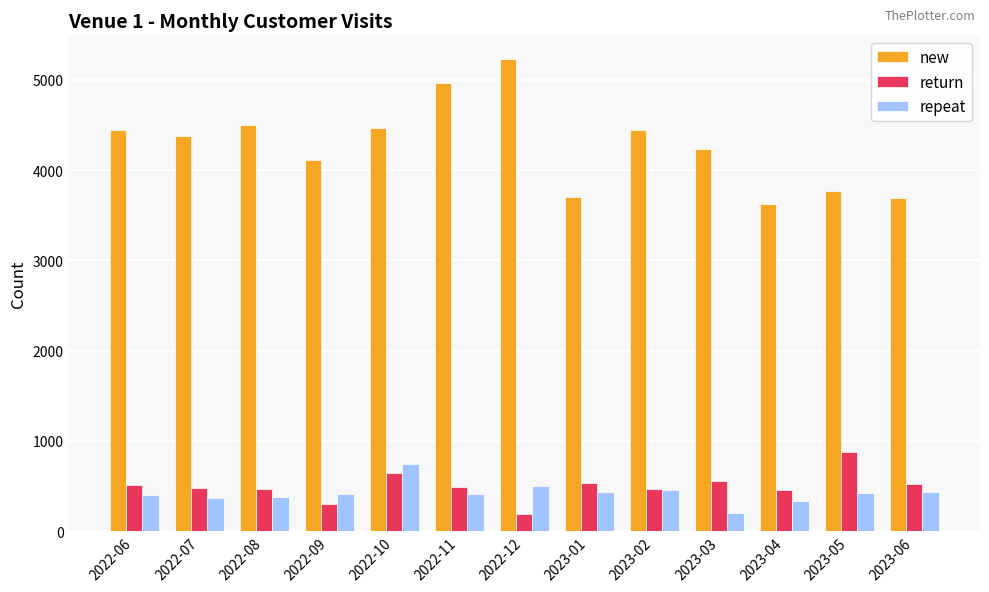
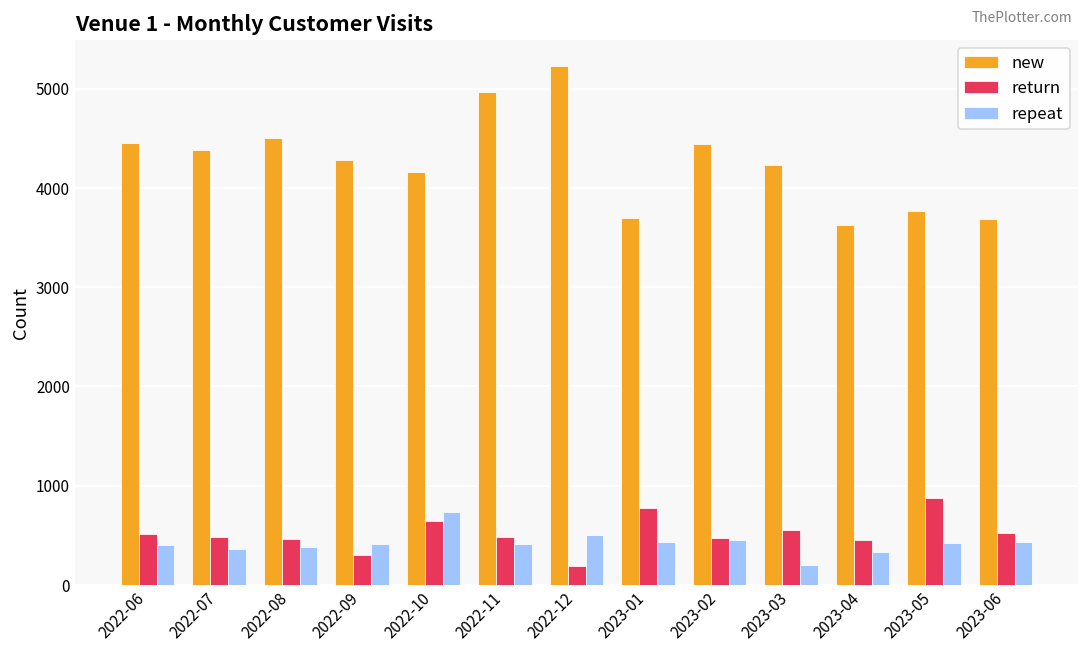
  {
    "new": {
      "2022-06": 4400,
      "2022-07": 4400,
      "2022-08": 4500,
-     "2022-09": 4100,
-     "2022-10": 4500,
+     "2022-09": 4300,
+     "2022-10": 4200,
      "2022-11": 5000,
      "2022-12": 5200,
      "2023-01": 3700,
      "2023-02": 4400,
      "2023-03": 4200,
      "2023-04": 3600,
      "2023-05": 3800,
      "2023-06": 3700
    },
    "return": {
      "2022-06": 500,
      "2022-07": 500,
      "2022-08": 500,
      "2022-09": 300,
      "2022-10": 600,
      "2022-11": 500,
      "2022-12": 200,
-     "2023-01": 500,
+     "2023-01": 800,
      "2023-02": 500,
      "2023-03": 600,
      "2023-04": 500,
      "2023-05": 900,
      "2023-06": 500
    },
    "repeat": {
      "2022-06": 400,
      "2022-07": 400,
      "2022-08": 400,
      "2022-09": 400,
      "2022-10": 700,
      "2022-11": 400,
      "2022-12": 500,
      "2023-01": 400,
      "2023-02": 500,
      "2023-03": 200,
      "2023-04": 300,
      "2023-05": 400,
      "2023-06": 400
    }
  }
